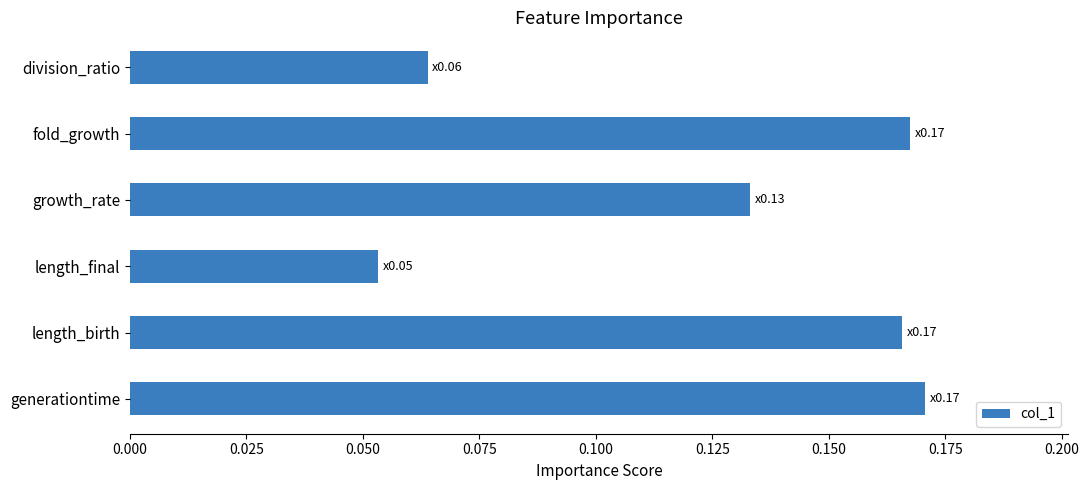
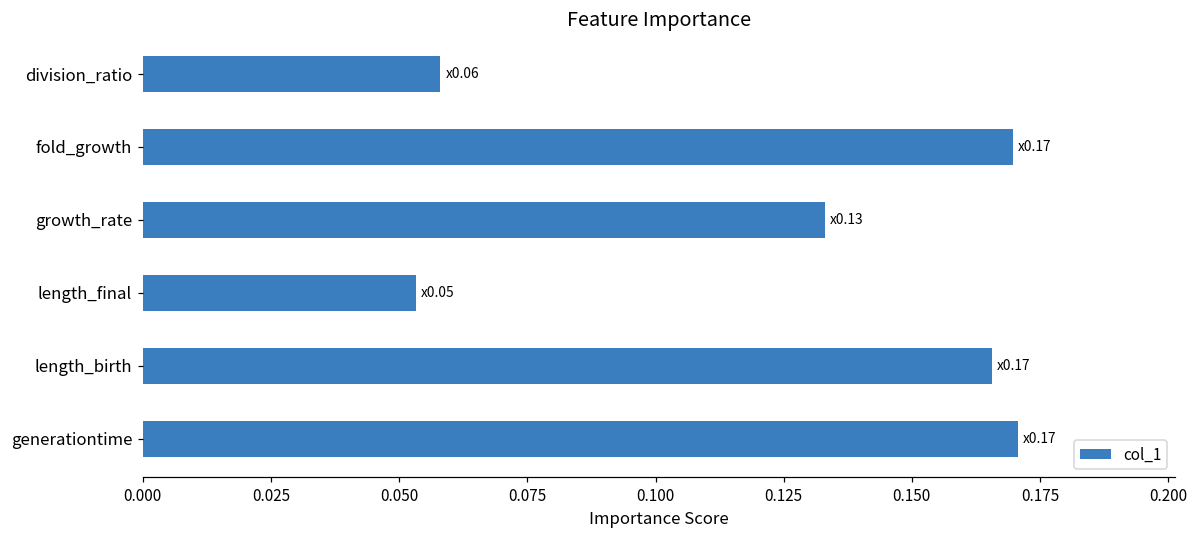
  {
-   "division_ratio": 0.064,
-   "fold_growth": 0.167,
+   "division_ratio": 0.058,
+   "fold_growth": 0.170,
    "growth_rate": 0.133,
    "length_final": 0.053,
    "length_birth": 0.166,
    "generationtime": 0.171
  }
